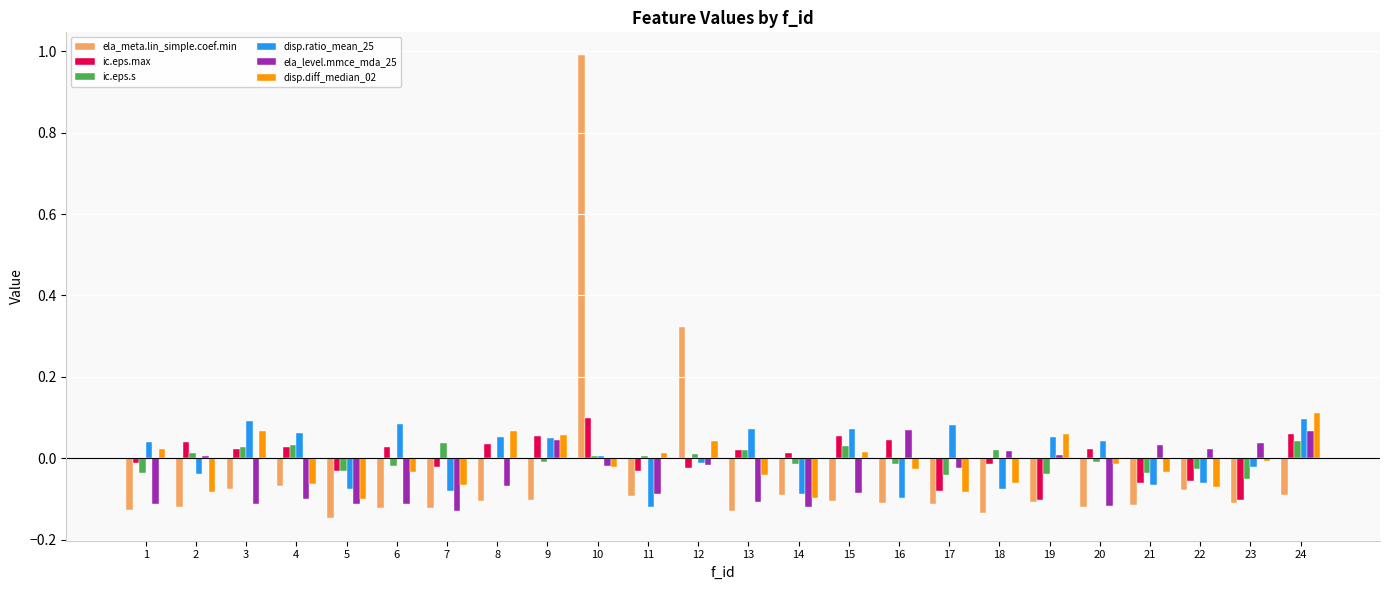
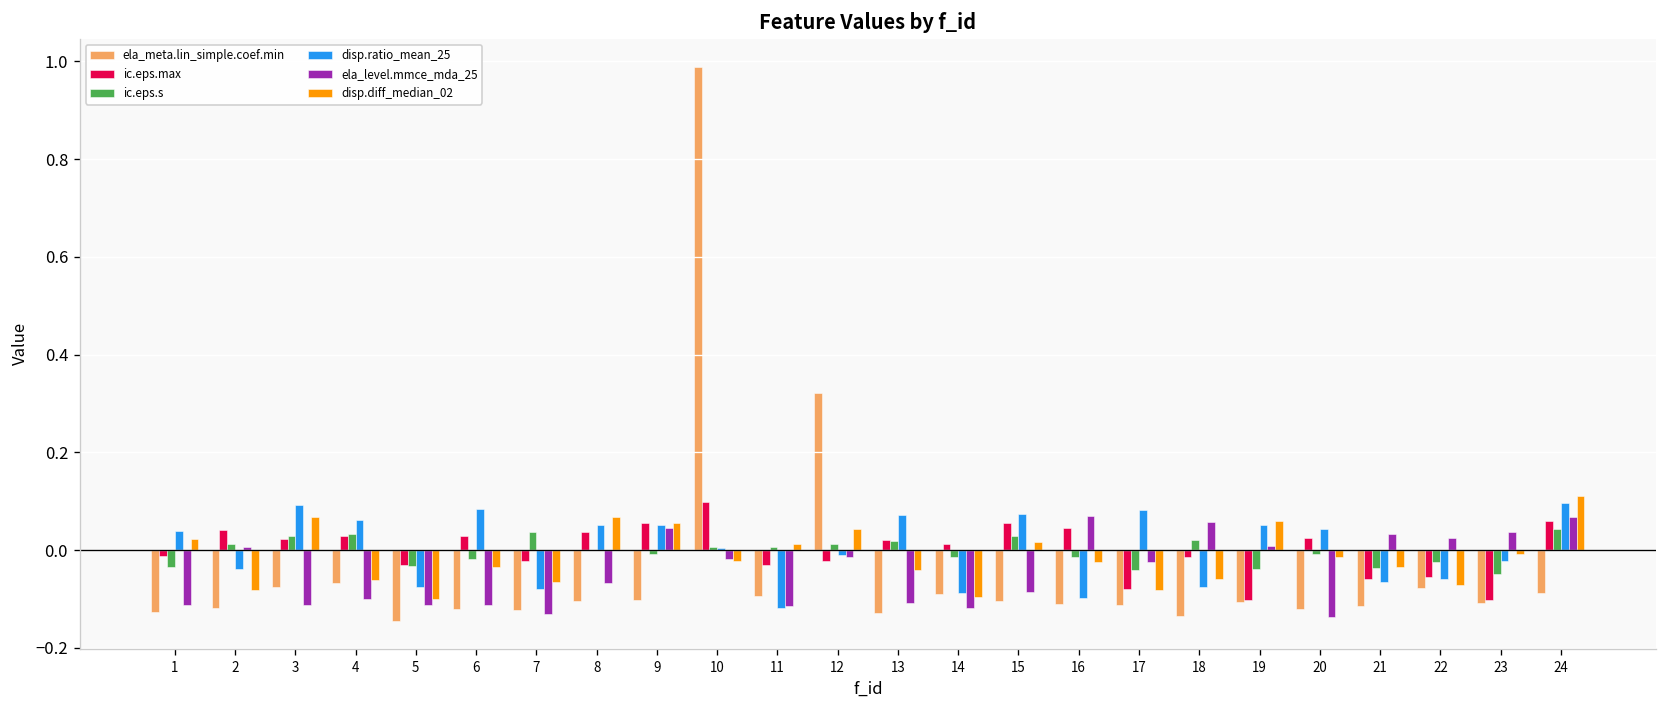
  {
    "ela_meta.lin_simple.coef.min": {
      "1": -0.13,
      "2": -0.12,
      "3": -0.08,
      "4": -0.07,
      "5": -0.15,
      "6": -0.12,
      "7": -0.12,
      "8": -0.10,
      "9": -0.10,
      "10": 0.99,
      "11": -0.09,
      "12": 0.32,
      "13": -0.13,
      "14": -0.09,
      "15": -0.10,
      "16": -0.11,
      "17": -0.11,
      "18": -0.14,
      "19": -0.11,
      "20": -0.12,
      "21": -0.12,
      "22": -0.08,
      "23": -0.11,
      "24": -0.09
    },
    "ic.eps.max": {
      "1": -0.01,
      "2": 0.04,
      "3": 0.02,
      "4": 0.03,
      "5": -0.03,
      "6": 0.03,
      "7": -0.02,
      "8": 0.04,
      "9": 0.06,
      "10": 0.10,
      "11": -0.03,
      "12": -0.02,
      "13": 0.02,
      "14": 0.01,
      "15": 0.06,
      "16": 0.04,
      "17": -0.08,
      "18": -0.01,
      "19": -0.10,
      "20": 0.02,
      "21": -0.06,
      "22": -0.06,
      "23": -0.10,
      "24": 0.06
    },
    "ic.eps.s": {
      "1": -0.04,
      "2": 0.01,
      "3": 0.03,
      "4": 0.03,
      "5": -0.03,
      "6": -0.02,
      "7": 0.04,
      "9": -0.01,
      "10": 0.01,
      "11": 0.01,
      "12": 0.01,
      "13": 0.02,
      "14": -0.01,
      "15": 0.03,
      "16": -0.01,
      "17": -0.04,
      "18": 0.02,
      "19": -0.04,
      "20": -0.01,
      "21": -0.04,
      "22": -0.02,
      "23": -0.05,
      "24": 0.04
    },
    "disp.ratio_mean_25": {
      "1": 0.04,
      "2": -0.04,
      "3": 0.09,
      "4": 0.06,
      "5": -0.07,
      "6": 0.08,
      "7": -0.08,
      "8": 0.05,
      "9": 0.05,
      "11": -0.12,
      "12": -0.01,
      "13": 0.07,
      "14": -0.09,
      "15": 0.07,
      "16": -0.10,
      "17": 0.08,
      "18": -0.07,
      "19": 0.05,
      "20": 0.04,
      "21": -0.07,
      "22": -0.06,
      "23": -0.02,
      "24": 0.10
    },
    "ela_level.mmce_mda_25": {
      "1": -0.11,
      "2": 0.01,
      "3": -0.11,
      "4": -0.10,
      "5": -0.11,
      "6": -0.11,
      "7": -0.13,
      "8": -0.07,
      "9": 0.04,
      "10": -0.02,
-     "11": -0.09,
+     "11": -0.11,
      "12": -0.02,
      "13": -0.11,
      "14": -0.12,
      "15": -0.09,
      "16": 0.07,
      "17": -0.02,
-     "18": 0.02,
+     "18": 0.06,
      "19": 0.01,
-     "20": -0.12,
+     "20": -0.14,
      "21": 0.03,
      "22": 0.02,
      "23": 0.04,
      "24": 0.07
    },
    "disp.diff_median_02": {
      "1": 0.02,
      "2": -0.08,
      "3": 0.07,
      "4": -0.06,
      "5": -0.10,
      "6": -0.03,
      "7": -0.07,
      "8": 0.07,
      "9": 0.06,
      "10": -0.02,
      "11": 0.01,
      "12": 0.04,
      "13": -0.04,
      "14": -0.10,
      "15": 0.02,
      "16": -0.02,
      "17": -0.08,
      "18": -0.06,
      "19": 0.06,
      "20": -0.01,
      "21": -0.03,
      "22": -0.07,
      "23": -0.01,
      "24": 0.11
    }
  }
